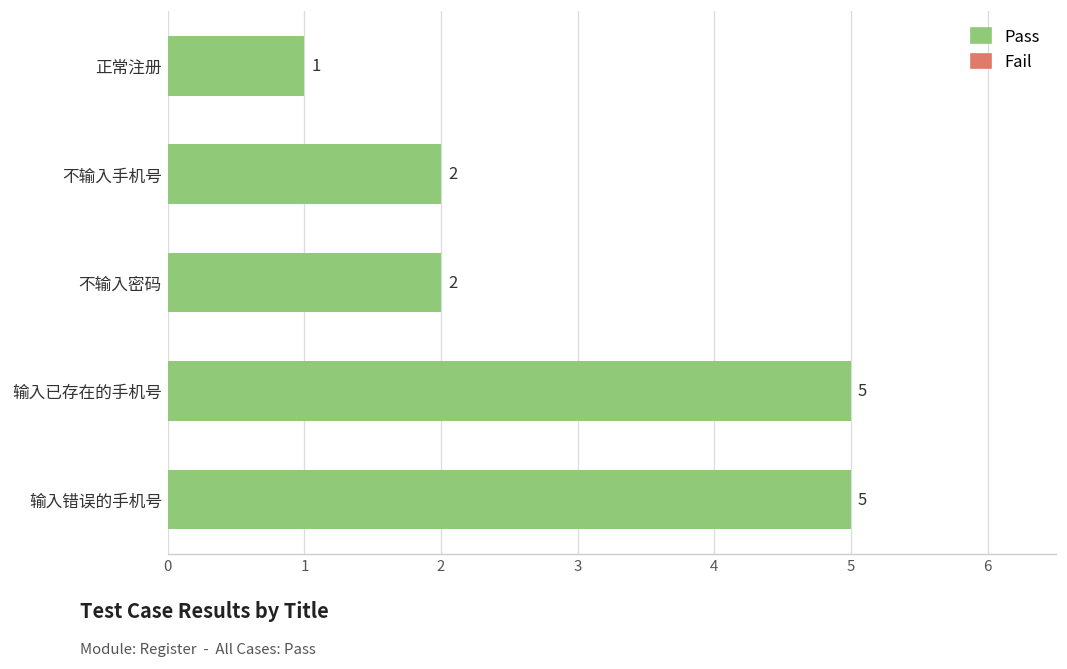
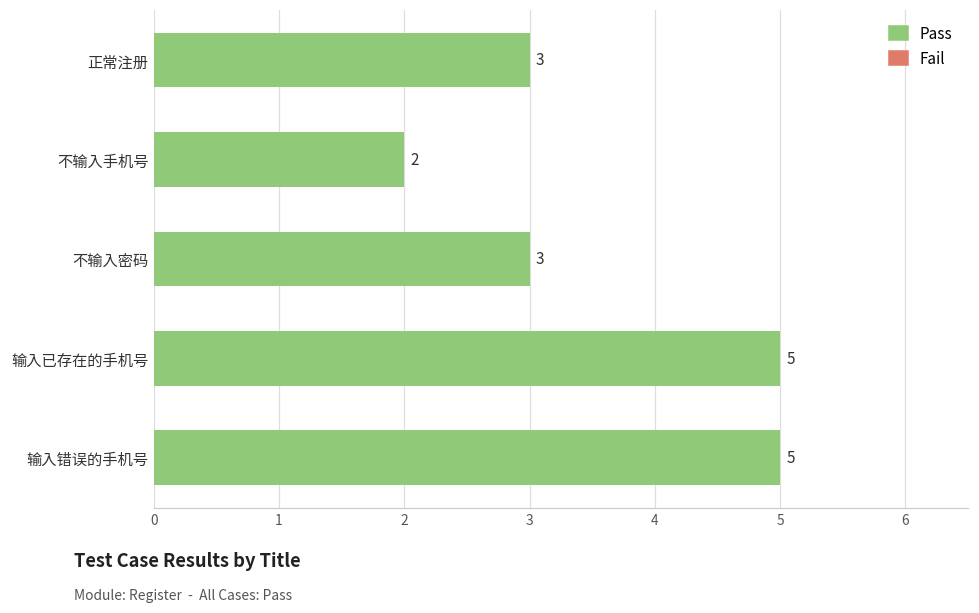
  {
-   "正常注册": 1,
+   "正常注册": 3,
    "不输入手机号": 2,
-   "不输入密码": 2,
+   "不输入密码": 3,
    "输入已存在的手机号": 5,
    "输入错误的手机号": 5
  }
